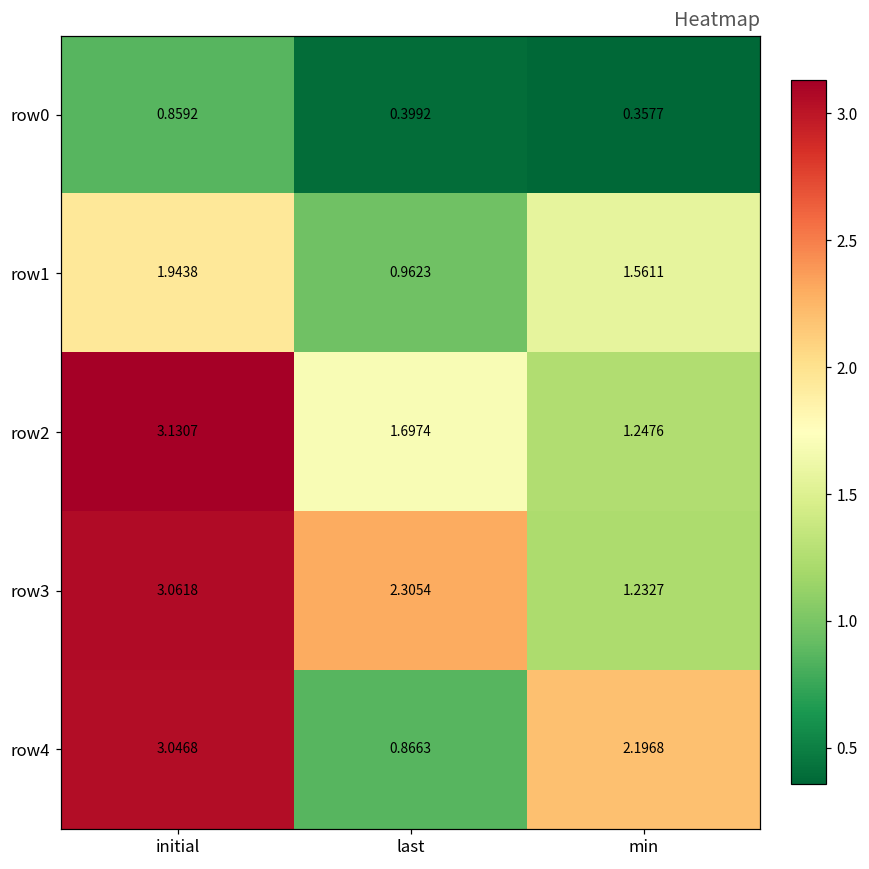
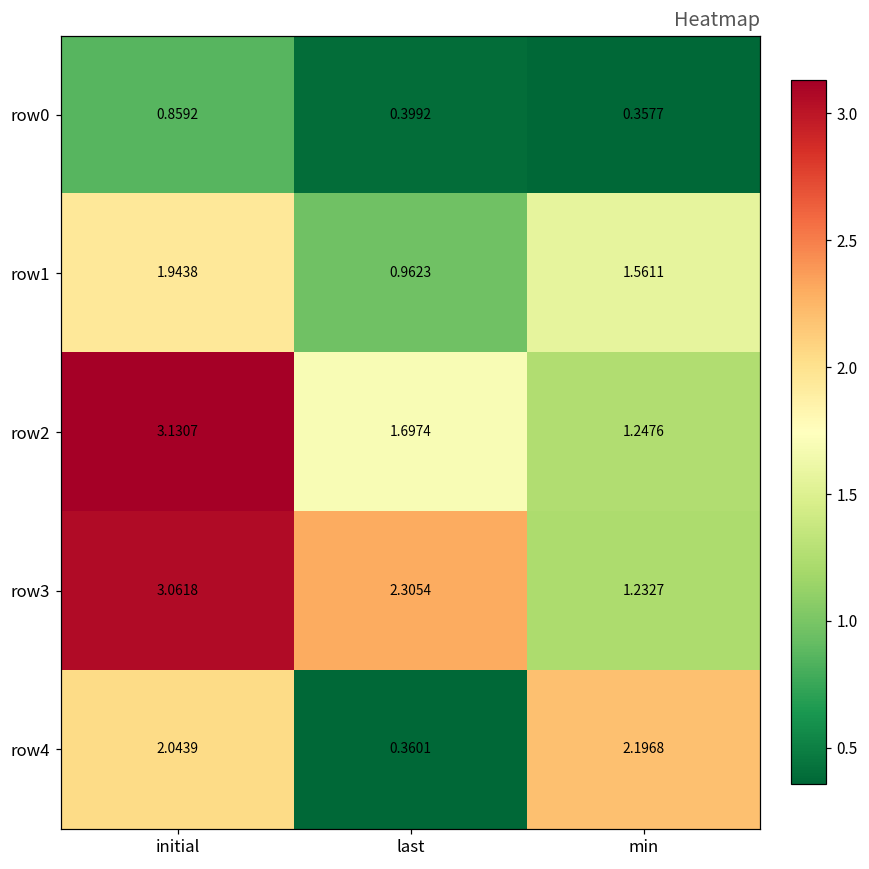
  {
    "row0": {
      "initial": 0.8592,
      "last": 0.3992,
      "min": 0.3577
    },
    "row1": {
      "initial": 1.9438,
      "last": 0.9623,
      "min": 1.5611
    },
    "row2": {
      "initial": 3.1307,
      "last": 1.6974,
      "min": 1.2476
    },
    "row3": {
      "initial": 3.0618,
      "last": 2.3054,
      "min": 1.2327
    },
    "row4": {
-     "initial": 3.0468,
-     "last": 0.8663,
+     "initial": 2.0439,
+     "last": 0.3601,
      "min": 2.1968
    }
  }
